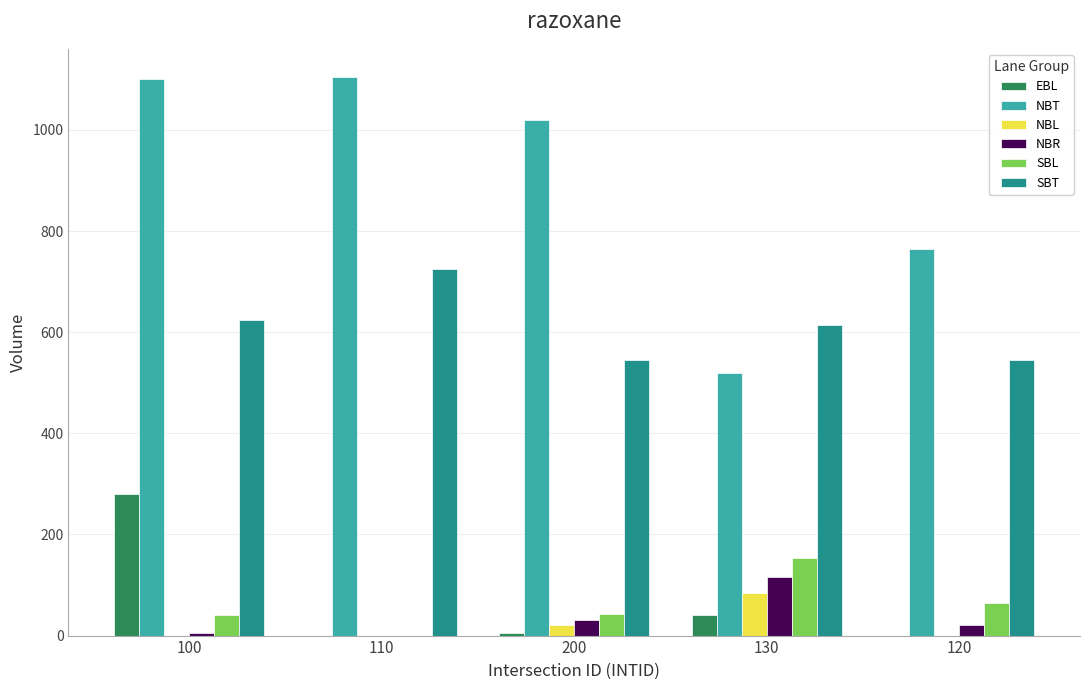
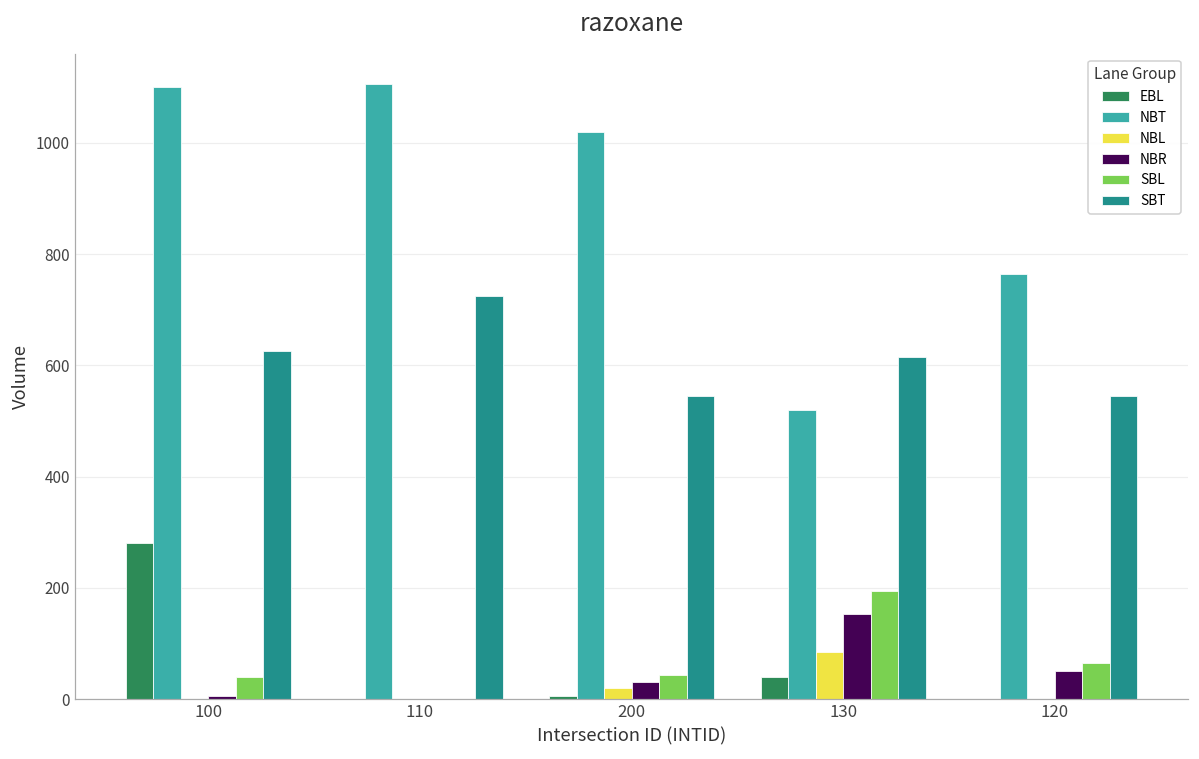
  {
    "NBL": {
      "100": 0,
      "110": 0,
      "200": 20,
      "130": 90,
      "120": 0
    },
    "NBR": {
      "100": 10,
      "110": 0,
      "200": 30,
-     "130": 120,
-     "120": 20
+     "130": 150,
+     "120": 50
    },
    "SBL": {
      "100": 40,
      "110": 0,
      "200": 40,
-     "130": 150,
+     "130": 200,
      "120": 70
    }
  }
